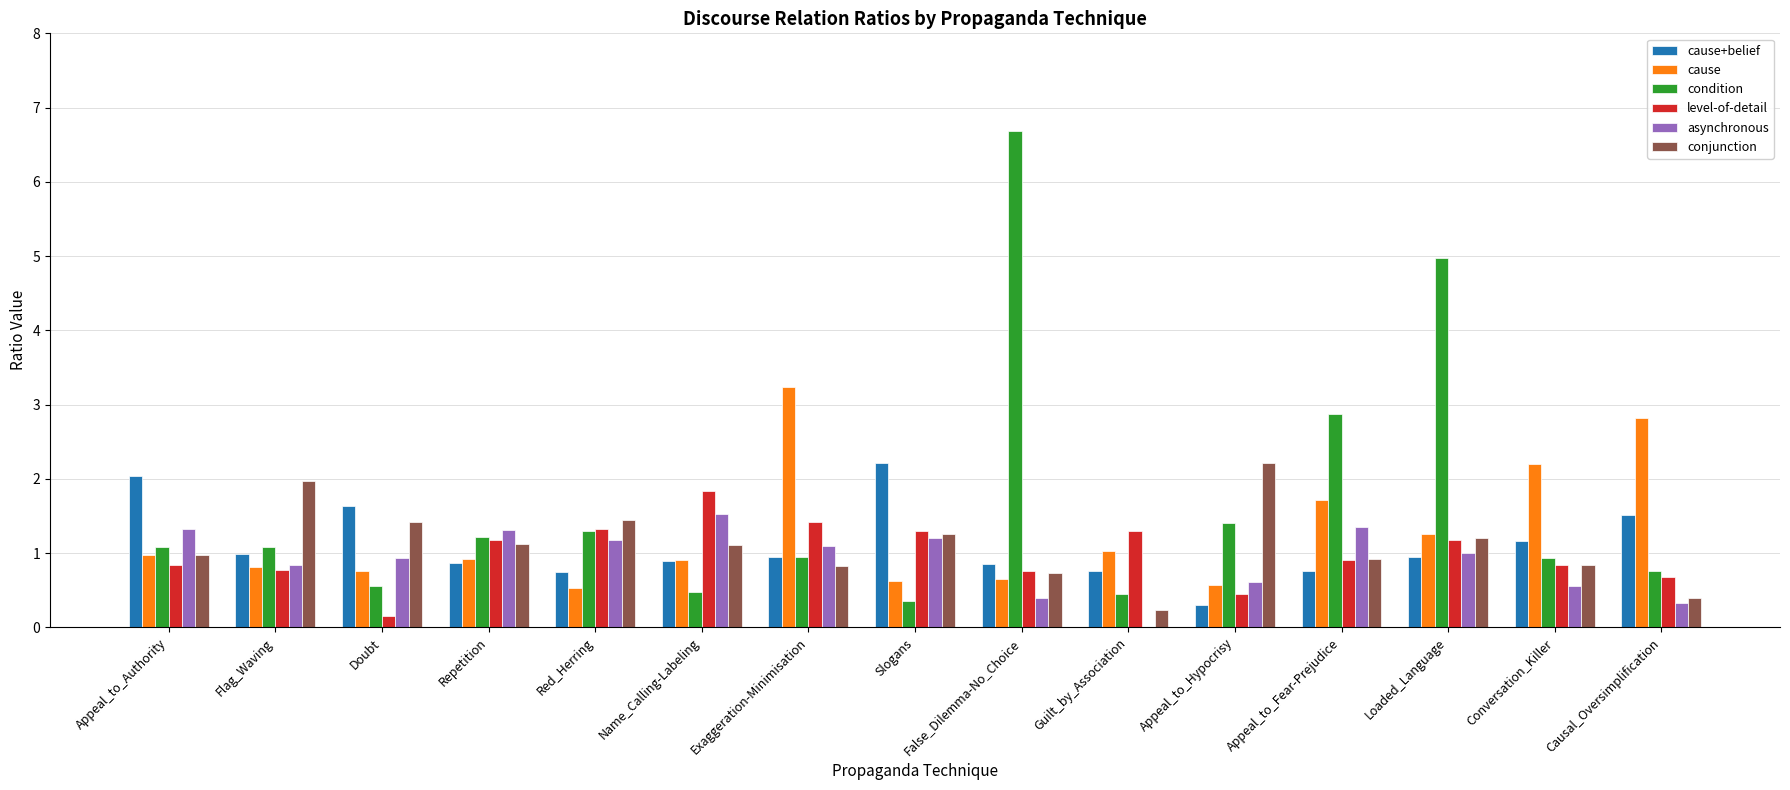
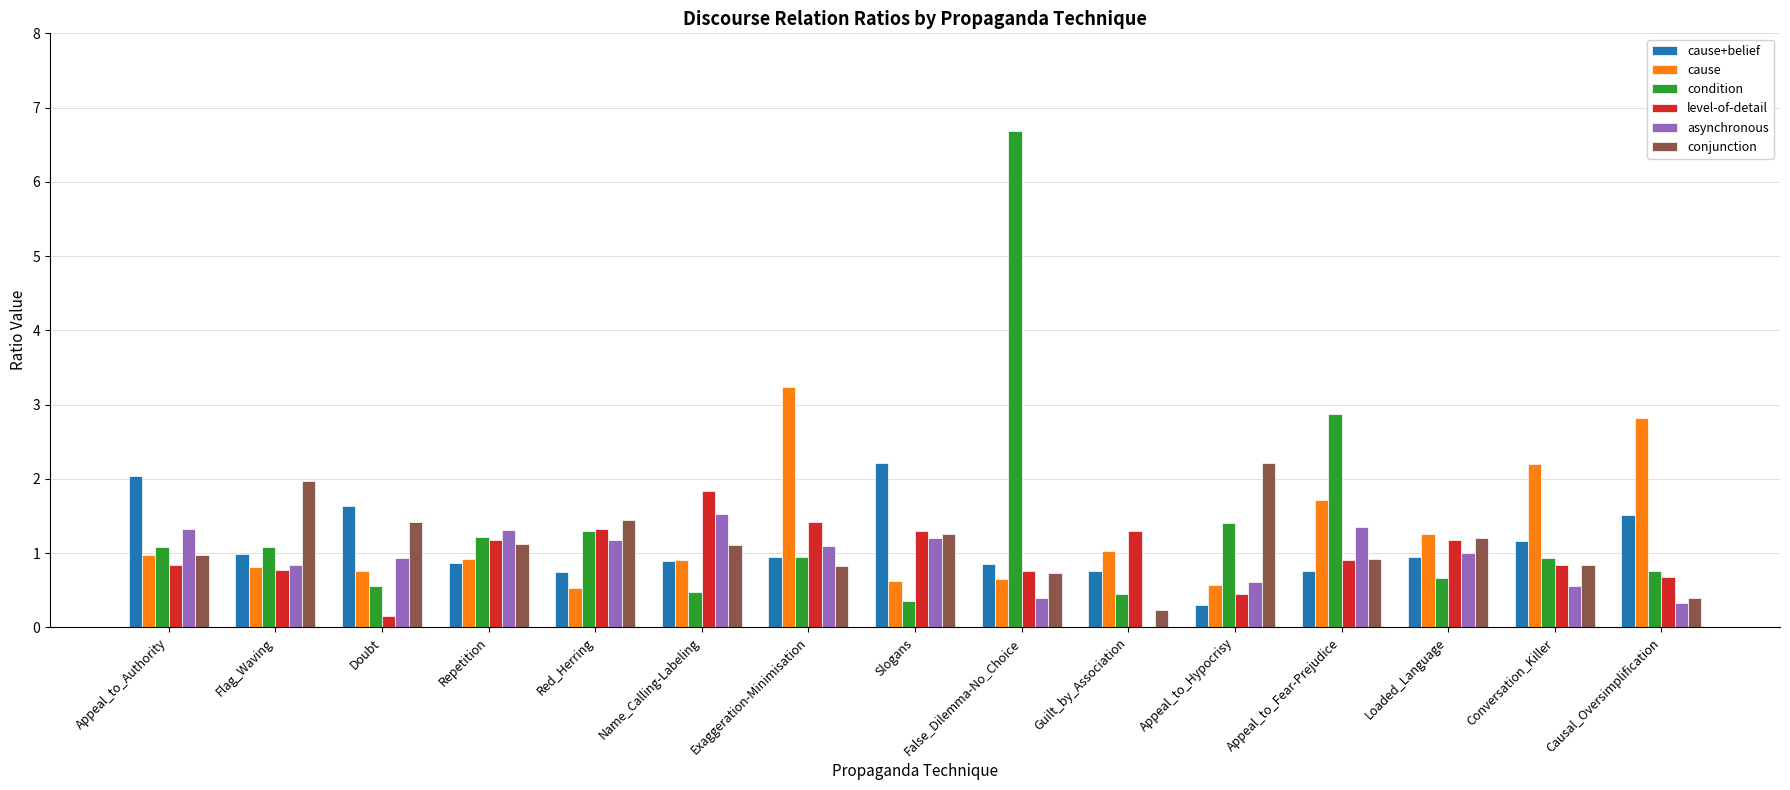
  {
    "cause+belief": {
      "Appeal_to_Authority": 2.0,
      "Flag_Waving": 1.0,
      "Doubt": 1.6,
      "Repetition": 0.9,
      "Red_Herring": 0.7,
      "Name_Calling-Labeling": 0.9,
      "Exaggeration-Minimisation": 0.9,
      "Slogans": 2.2,
      "False_Dilemma-No_Choice": 0.9,
      "Guilt_by_Association": 0.8,
      "Appeal_to_Hypocrisy": 0.3,
      "Appeal_to_Fear-Prejudice": 0.8,
      "Loaded_Language": 1.0,
      "Conversation_Killer": 1.2,
      "Causal_Oversimplification": 1.5
    },
    "cause": {
      "Appeal_to_Authority": 1.0,
      "Flag_Waving": 0.8,
      "Doubt": 0.8,
      "Repetition": 0.9,
      "Red_Herring": 0.5,
      "Name_Calling-Labeling": 0.9,
      "Exaggeration-Minimisation": 3.2,
      "Slogans": 0.6,
      "False_Dilemma-No_Choice": 0.6,
      "Guilt_by_Association": 1.0,
      "Appeal_to_Hypocrisy": 0.6,
      "Appeal_to_Fear-Prejudice": 1.7,
      "Loaded_Language": 1.3,
      "Conversation_Killer": 2.2,
      "Causal_Oversimplification": 2.8
    },
    "condition": {
      "Appeal_to_Authority": 1.1,
      "Flag_Waving": 1.1,
      "Doubt": 0.6,
      "Repetition": 1.2,
      "Red_Herring": 1.3,
      "Name_Calling-Labeling": 0.5,
      "Exaggeration-Minimisation": 0.9,
      "Slogans": 0.4,
      "False_Dilemma-No_Choice": 6.7,
      "Guilt_by_Association": 0.5,
      "Appeal_to_Hypocrisy": 1.4,
      "Appeal_to_Fear-Prejudice": 2.9,
-     "Loaded_Language": 5.0,
+     "Loaded_Language": 0.7,
      "Conversation_Killer": 0.9,
      "Causal_Oversimplification": 0.8
    },
    "level-of-detail": {
      "Appeal_to_Authority": 0.8,
      "Flag_Waving": 0.8,
      "Doubt": 0.2,
      "Repetition": 1.2,
      "Red_Herring": 1.3,
      "Name_Calling-Labeling": 1.8,
      "Exaggeration-Minimisation": 1.4,
      "Slogans": 1.3,
      "False_Dilemma-No_Choice": 0.8,
      "Guilt_by_Association": 1.3,
      "Appeal_to_Hypocrisy": 0.5,
      "Appeal_to_Fear-Prejudice": 0.9,
      "Loaded_Language": 1.2,
      "Conversation_Killer": 0.8,
      "Causal_Oversimplification": 0.7
    },
    "asynchronous": {
      "Appeal_to_Authority": 1.3,
      "Flag_Waving": 0.8,
      "Doubt": 0.9,
      "Repetition": 1.3,
      "Red_Herring": 1.2,
      "Name_Calling-Labeling": 1.5,
      "Exaggeration-Minimisation": 1.1,
      "Slogans": 1.2,
      "False_Dilemma-No_Choice": 0.4,
      "Guilt_by_Association": 0.0,
      "Appeal_to_Hypocrisy": 0.6,
      "Appeal_to_Fear-Prejudice": 1.3,
      "Loaded_Language": 1.0,
      "Conversation_Killer": 0.6,
      "Causal_Oversimplification": 0.3
    },
    "conjunction": {
      "Appeal_to_Authority": 1.0,
      "Flag_Waving": 2.0,
      "Doubt": 1.4,
      "Repetition": 1.1,
      "Red_Herring": 1.5,
      "Name_Calling-Labeling": 1.1,
      "Exaggeration-Minimisation": 0.8,
      "Slogans": 1.3,
      "False_Dilemma-No_Choice": 0.7,
      "Guilt_by_Association": 0.2,
      "Appeal_to_Hypocrisy": 2.2,
      "Appeal_to_Fear-Prejudice": 0.9,
      "Loaded_Language": 1.2,
      "Conversation_Killer": 0.8,
      "Causal_Oversimplification": 0.4
    }
  }
